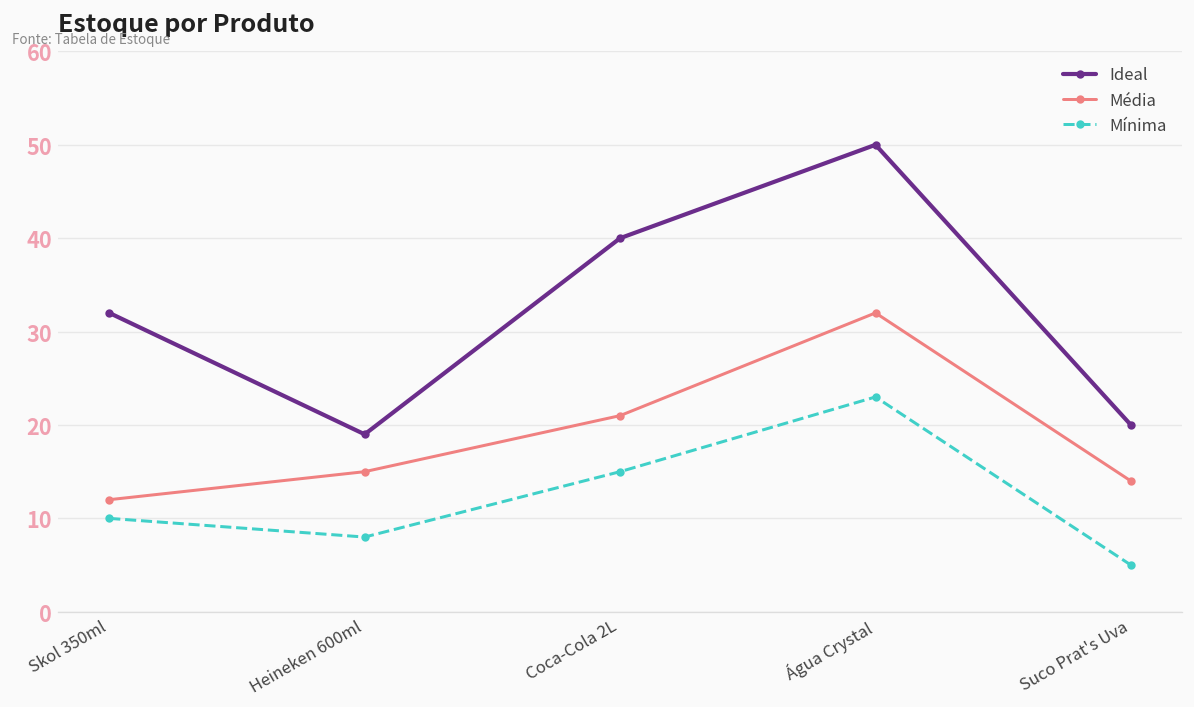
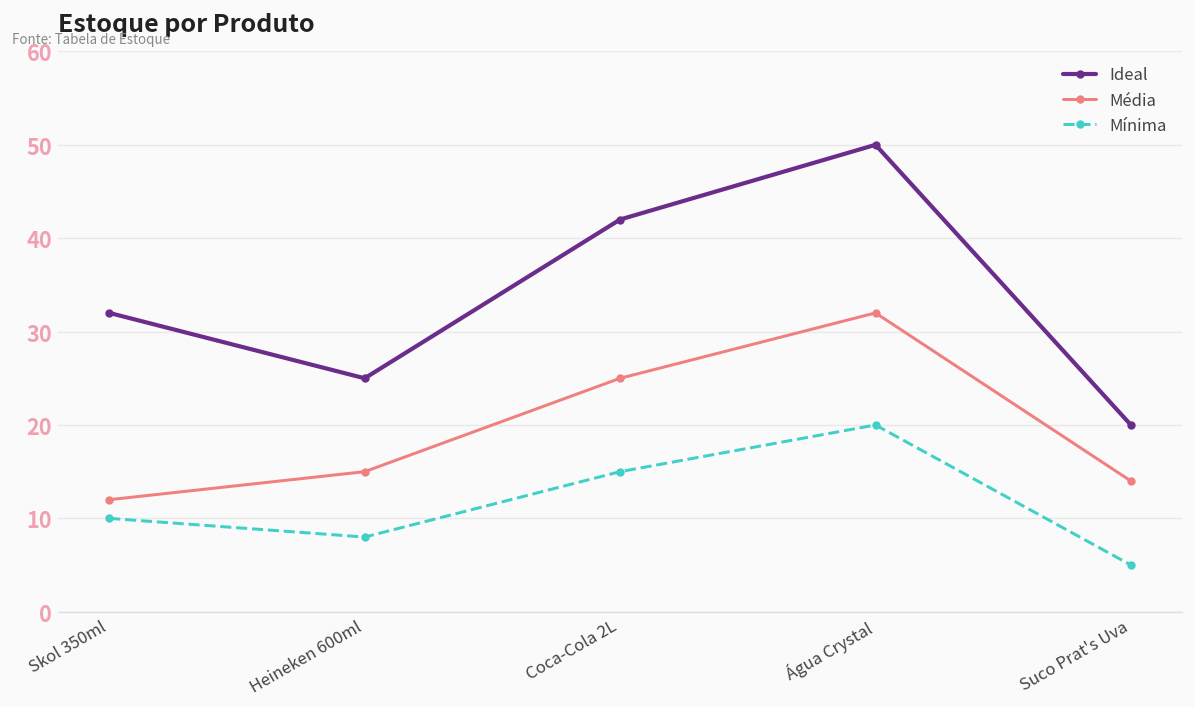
  {
    "Ideal": {
      "Skol 350ml": 32,
-     "Heineken 600ml": 19,
-     "Coca-Cola 2L": 40,
+     "Heineken 600ml": 25,
+     "Coca-Cola 2L": 42,
      "Água Crystal": 50,
      "Suco Prat's Uva": 20
    },
    "Média": {
      "Skol 350ml": 12,
      "Heineken 600ml": 15,
-     "Coca-Cola 2L": 21,
+     "Coca-Cola 2L": 25,
      "Água Crystal": 32,
      "Suco Prat's Uva": 14
    },
    "Mínima": {
      "Skol 350ml": 10,
      "Heineken 600ml": 8,
      "Coca-Cola 2L": 15,
-     "Água Crystal": 23,
+     "Água Crystal": 20,
      "Suco Prat's Uva": 5
    }
  }
